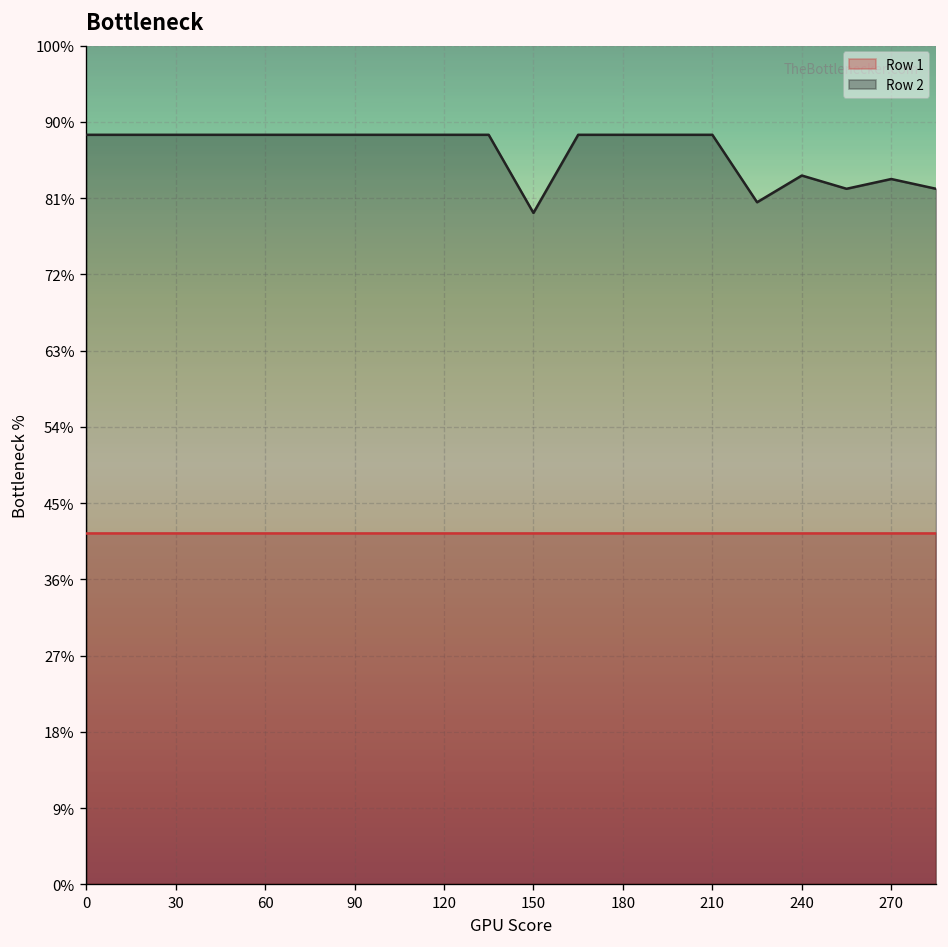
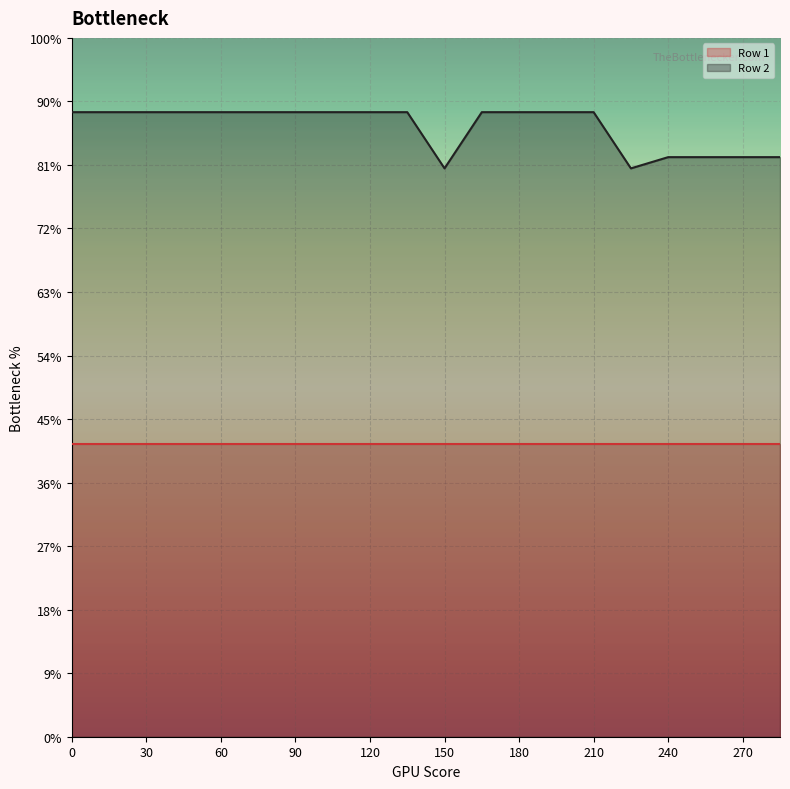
  {
    "Row 1": {
      "0": "42%",
      "30": "42%",
      "60": "42%",
      "90": "42%",
      "120": "42%",
      "150": "42%",
      "180": "42%",
      "210": "42%",
      "240": "42%",
      "270": "42%"
    },
    "Row 2": {
      "0": "89%",
      "30": "89%",
      "60": "89%",
      "90": "89%",
      "120": "89%",
-     "150": "80%",
+     "150": "81%",
      "180": "89%",
      "210": "89%",
-     "240": "85%",
-     "270": "84%"
+     "240": "83%",
+     "270": "83%"
    }
  }
